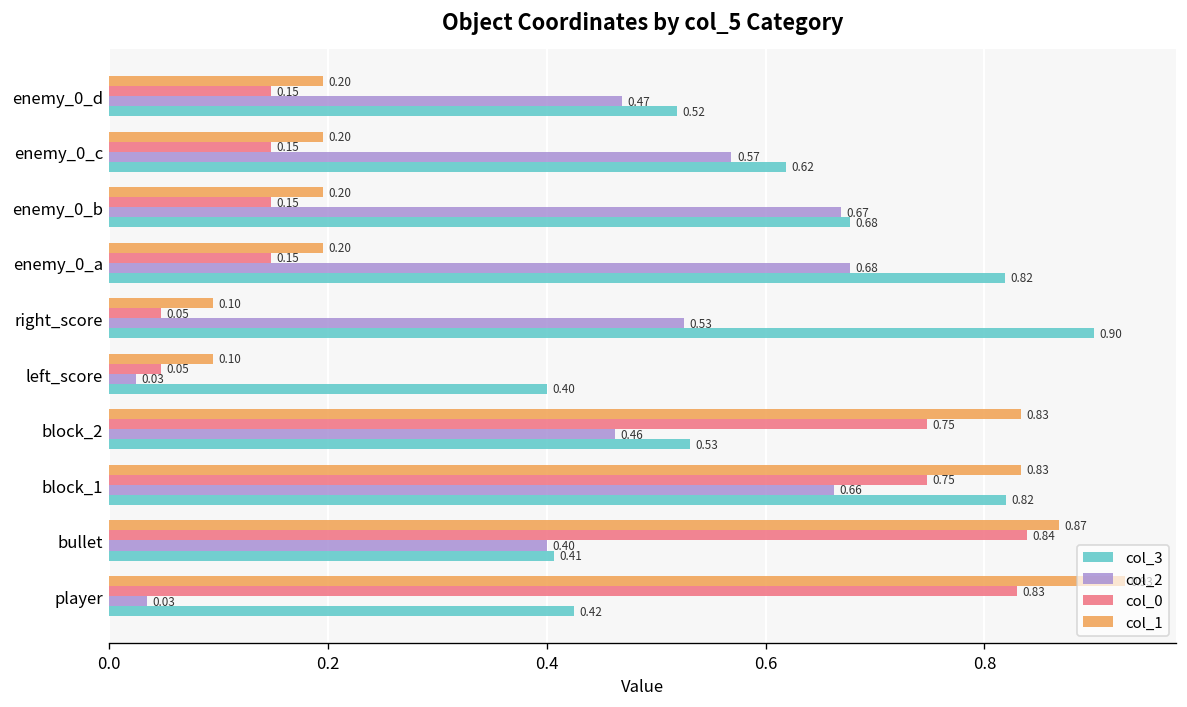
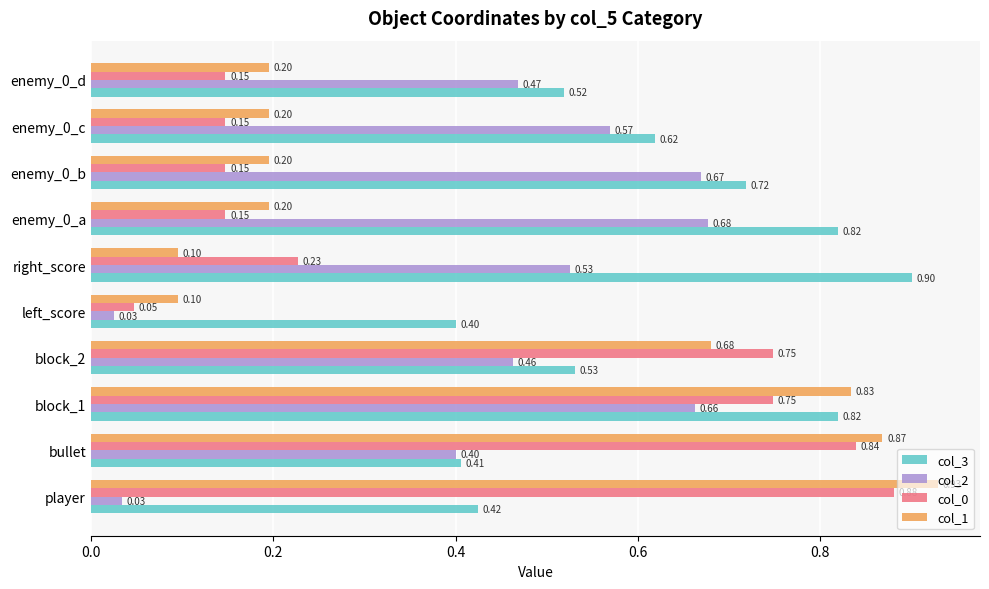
  {
    "col_3": {
      "enemy_0_d": 0.52,
      "enemy_0_c": 0.62,
-     "enemy_0_b": 0.68,
+     "enemy_0_b": 0.72,
      "enemy_0_a": 0.82,
      "right_score": 0.90,
      "left_score": 0.40,
      "block_2": 0.53,
      "block_1": 0.82,
      "bullet": 0.41,
      "player": 0.42
    },
    "col_2": {
      "enemy_0_d": 0.47,
      "enemy_0_c": 0.57,
      "enemy_0_b": 0.67,
      "enemy_0_a": 0.68,
      "right_score": 0.53,
      "left_score": 0.03,
      "block_2": 0.46,
      "block_1": 0.66,
      "bullet": 0.40,
      "player": 0.03
    },
    "col_0": {
      "enemy_0_d": 0.15,
      "enemy_0_c": 0.15,
      "enemy_0_b": 0.15,
      "enemy_0_a": 0.15,
-     "right_score": 0.05,
+     "right_score": 0.23,
      "left_score": 0.05,
      "block_2": 0.75,
      "block_1": 0.75,
      "bullet": 0.84,
-     "player": 0.83
+     "player": 0.88
    },
    "col_1": {
      "enemy_0_d": 0.20,
      "enemy_0_c": 0.20,
      "enemy_0_b": 0.20,
      "enemy_0_a": 0.20,
      "right_score": 0.10,
      "left_score": 0.10,
-     "block_2": 0.83,
+     "block_2": 0.68,
      "block_1": 0.83,
      "bullet": 0.87
    }
  }
